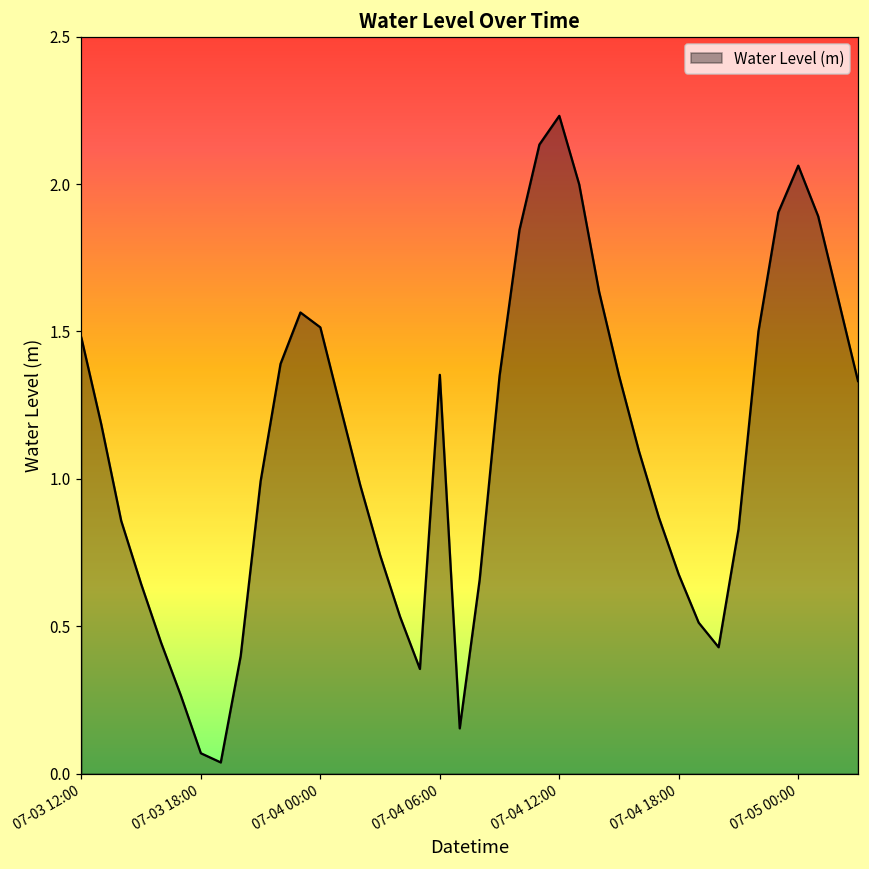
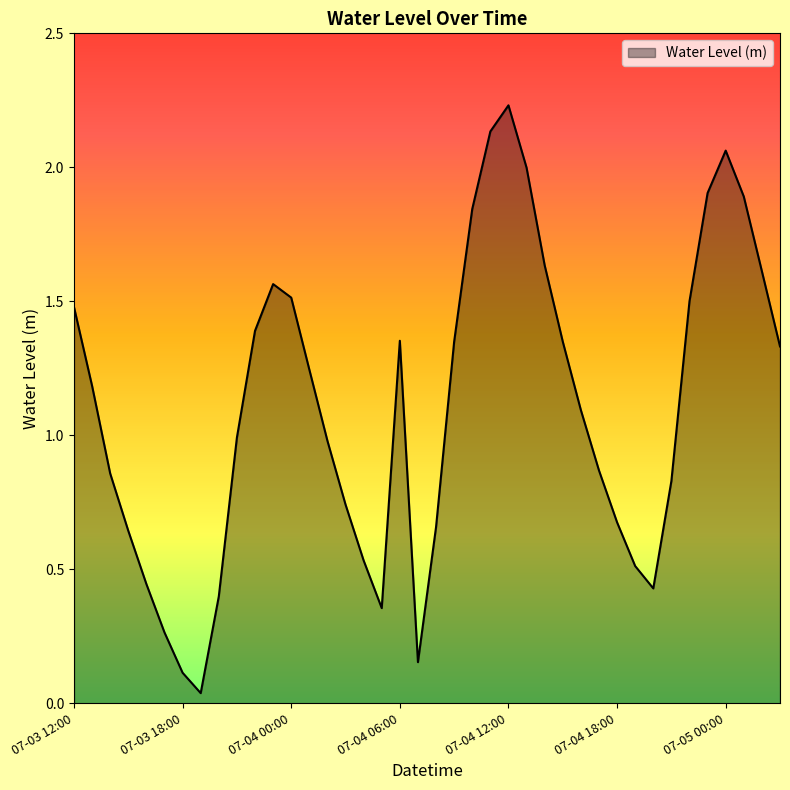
  {
    "07-03 12:00": 1.48,
-   "07-03 18:00": 0.07,
+   "07-03 18:00": 0.11,
    "07-04 00:00": 1.51,
    "07-04 06:00": 1.35,
    "07-04 12:00": 2.23,
    "07-04 18:00": 0.68,
    "07-05 00:00": 2.06
  }
